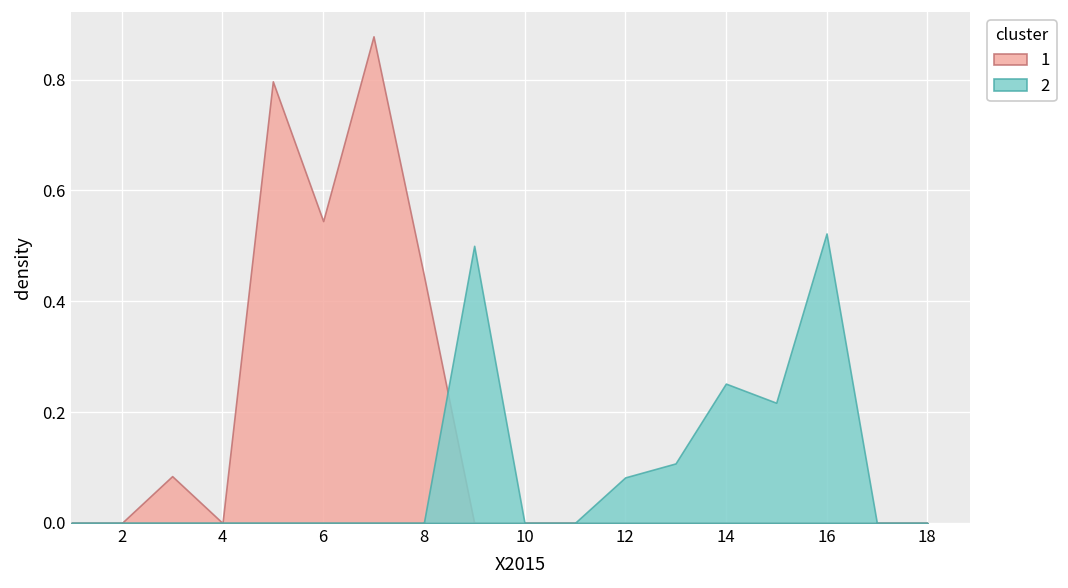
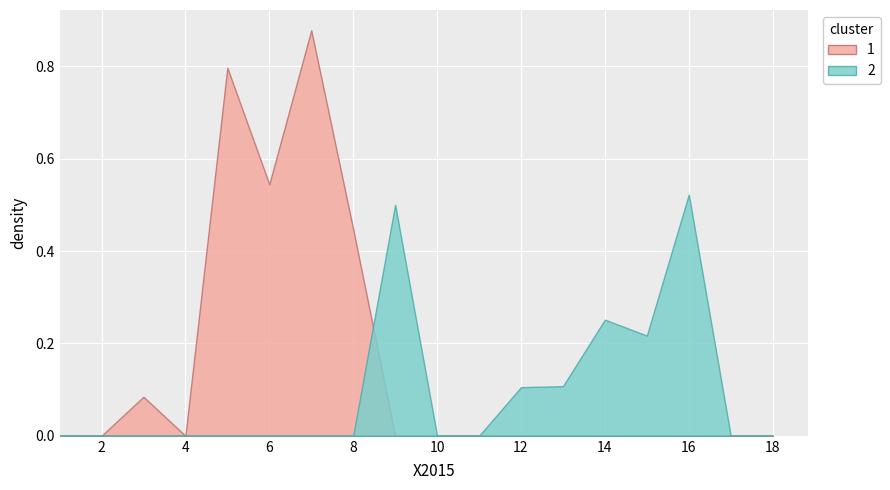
  {
    "1": {
      "6": 0.54,
      "8": 0.45,
      "12": 0.00,
      "14": 0.00,
      "16": 0.00
    },
    "2": {
      "6": 0.00,
      "8": 0.00,
-     "12": 0.08,
+     "12": 0.11,
      "14": 0.25,
      "16": 0.52
    }
  }
